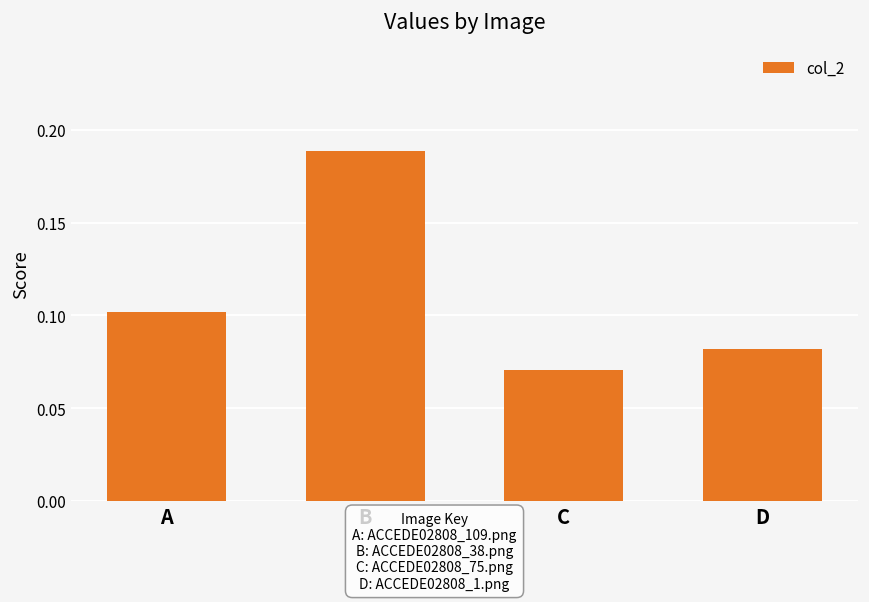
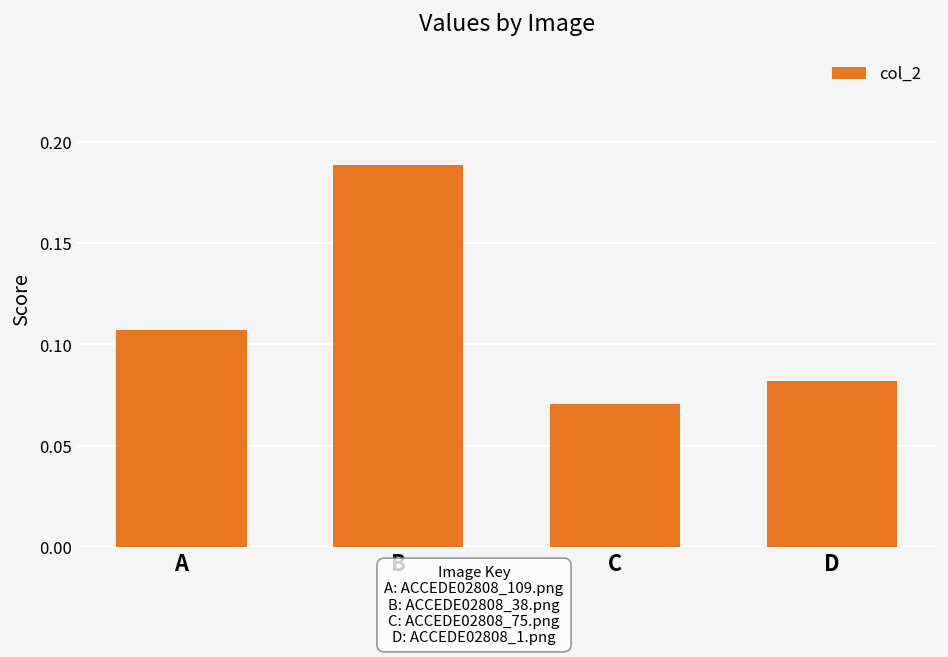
  {
-   "A": 0.102,
+   "A": 0.107,
    "B": 0.189,
    "C": 0.071,
    "D": 0.082
  }
